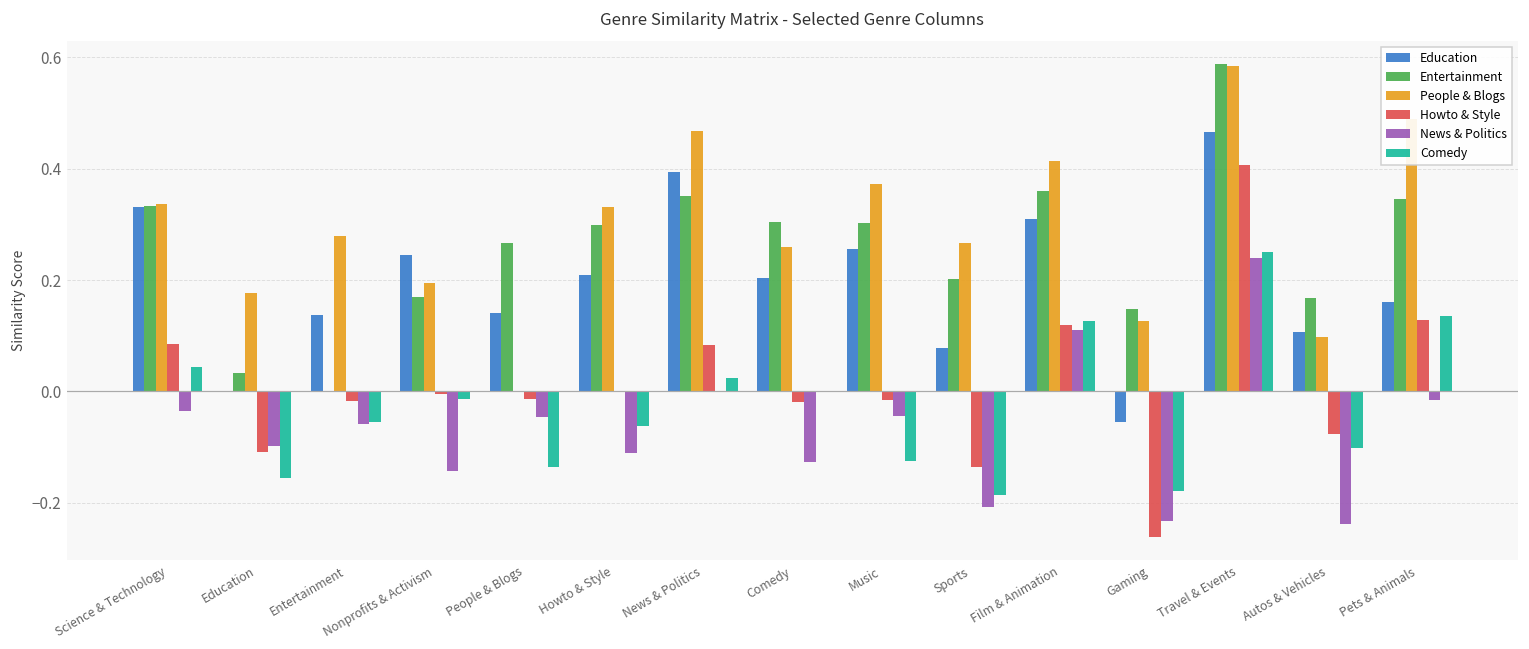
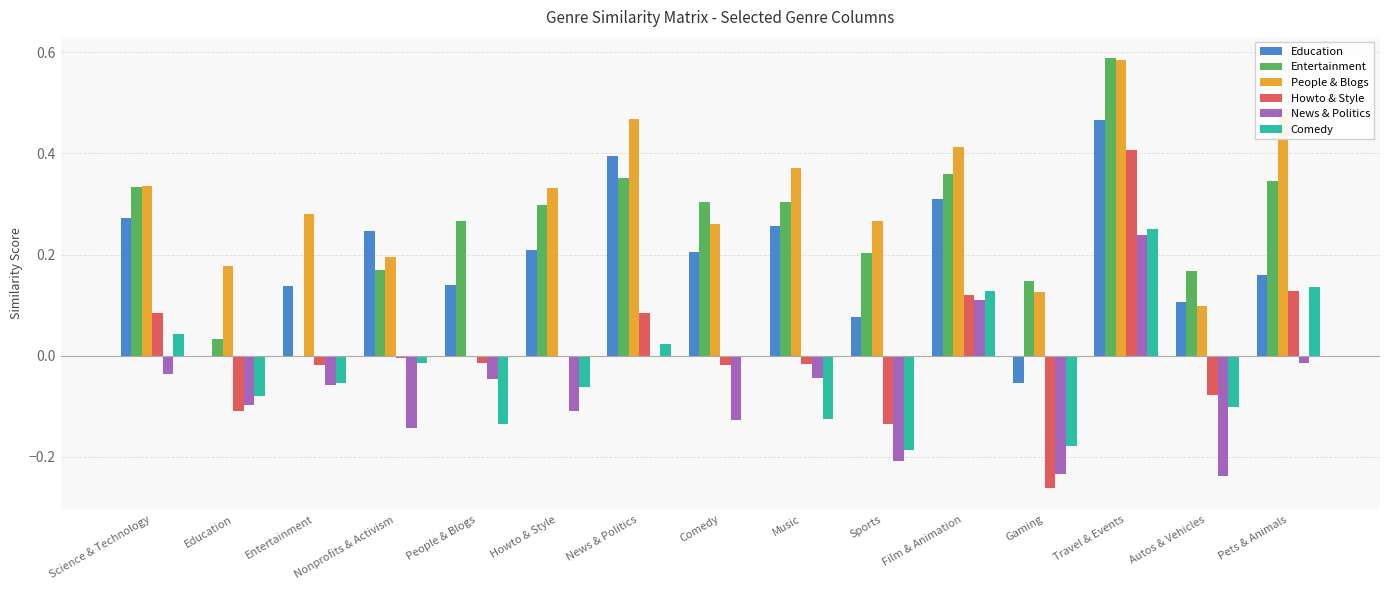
  {
    "Education": {
-     "Science & Technology": 0.33,
+     "Science & Technology": 0.27,
      "Education": 0.00,
      "Entertainment": 0.14,
      "Nonprofits & Activism": 0.25,
      "People & Blogs": 0.14,
      "Howto & Style": 0.21,
      "News & Politics": 0.39,
      "Comedy": 0.20,
      "Music": 0.26,
      "Sports": 0.08,
      "Film & Animation": 0.31,
      "Gaming": -0.05,
      "Travel & Events": 0.47,
      "Autos & Vehicles": 0.11,
      "Pets & Animals": 0.16
    },
    "Entertainment": {
      "Science & Technology": 0.33,
      "Education": 0.03,
      "Entertainment": 0.00,
      "Nonprofits & Activism": 0.17,
      "People & Blogs": 0.27,
      "Howto & Style": 0.30,
      "News & Politics": 0.35,
      "Comedy": 0.30,
      "Music": 0.30,
      "Sports": 0.20,
      "Film & Animation": 0.36,
      "Gaming": 0.15,
      "Travel & Events": 0.59,
      "Autos & Vehicles": 0.17,
      "Pets & Animals": 0.35
    },
    "People & Blogs": {
      "Science & Technology": 0.34,
      "Education": 0.18,
      "Entertainment": 0.28,
      "Nonprofits & Activism": 0.19,
      "People & Blogs": 0.00,
      "Howto & Style": 0.33,
      "News & Politics": 0.47,
      "Comedy": 0.26,
      "Music": 0.37,
      "Sports": 0.27,
      "Film & Animation": 0.41,
      "Gaming": 0.13,
      "Travel & Events": 0.58,
      "Autos & Vehicles": 0.10
    },
    "Howto & Style": {
      "Science & Technology": 0.08,
      "Education": -0.11,
      "Entertainment": -0.02,
      "People & Blogs": -0.01,
      "Howto & Style": 0.00,
      "News & Politics": 0.08,
      "Comedy": -0.02,
      "Music": -0.02,
      "Sports": -0.14,
      "Film & Animation": 0.12,
      "Gaming": -0.26,
      "Travel & Events": 0.41,
      "Autos & Vehicles": -0.08,
      "Pets & Animals": 0.13
    },
    "News & Politics": {
      "Science & Technology": -0.04,
      "Education": -0.10,
      "Entertainment": -0.06,
      "Nonprofits & Activism": -0.14,
      "People & Blogs": -0.05,
      "Howto & Style": -0.11,
      "News & Politics": 0.00,
      "Comedy": -0.13,
      "Music": -0.04,
      "Sports": -0.21,
      "Film & Animation": 0.11,
      "Gaming": -0.23,
      "Travel & Events": 0.24,
      "Autos & Vehicles": -0.24,
      "Pets & Animals": -0.01
    },
    "Comedy": {
      "Science & Technology": 0.04,
-     "Education": -0.16,
+     "Education": -0.08,
      "Entertainment": -0.05,
      "Nonprofits & Activism": -0.01,
      "People & Blogs": -0.14,
      "Howto & Style": -0.06,
      "News & Politics": 0.02,
      "Comedy": 0.00,
      "Music": -0.12,
      "Sports": -0.19,
      "Film & Animation": 0.13,
      "Gaming": -0.18,
      "Travel & Events": 0.25,
      "Autos & Vehicles": -0.10,
      "Pets & Animals": 0.14
    }
  }
